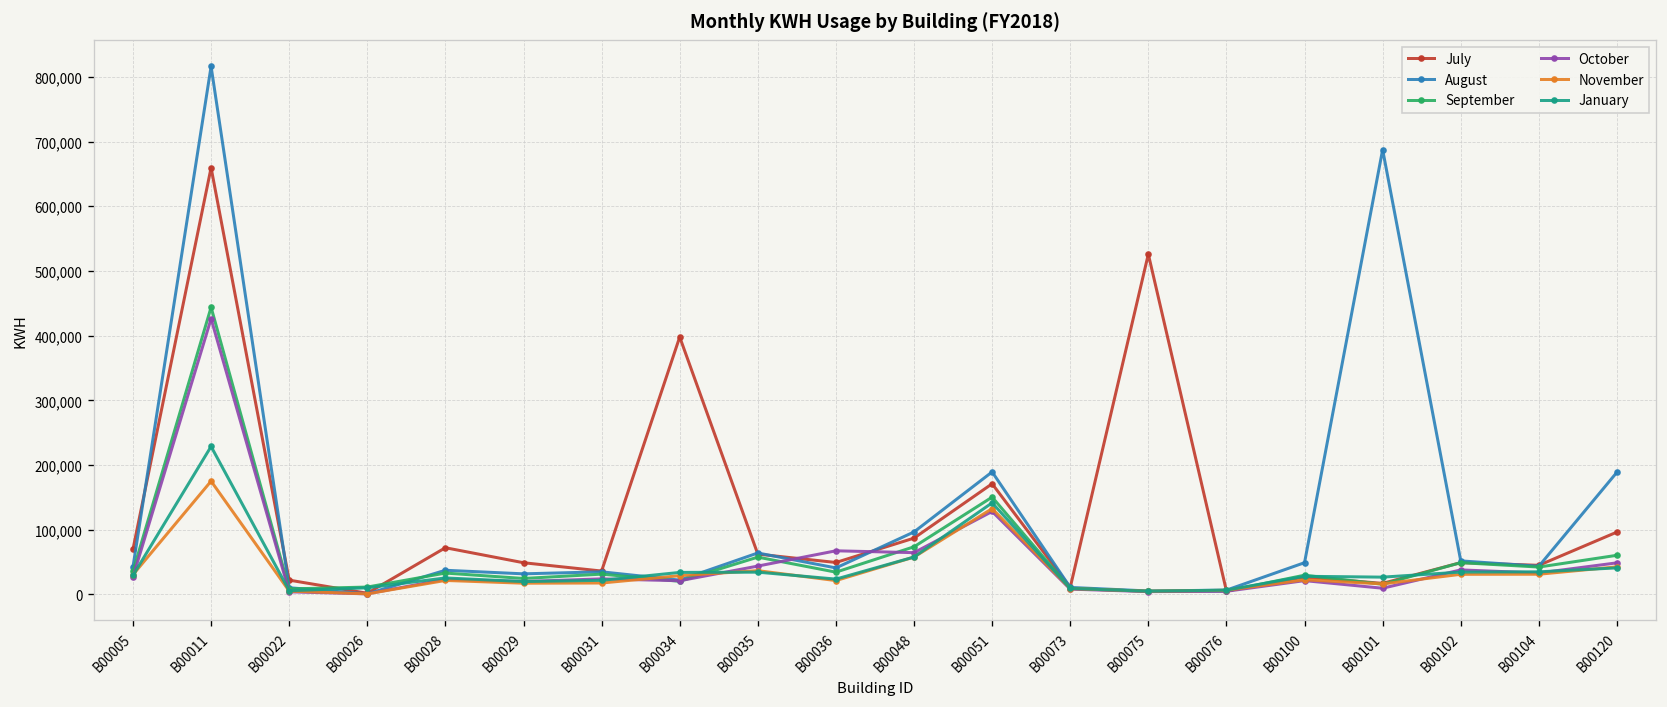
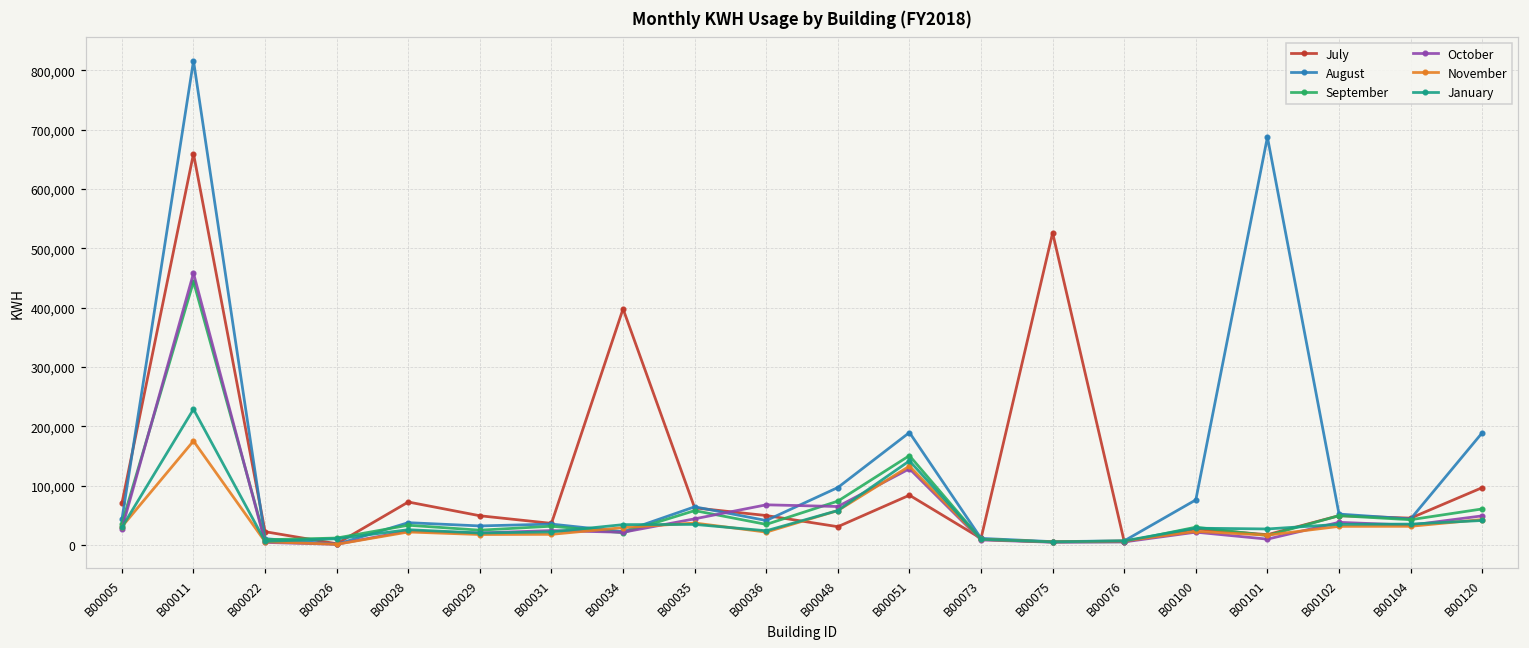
  {
    "July": {
      "B00005": "70,000",
      "B00011": "660,000",
      "B00022": "20,000",
      "B00028": "70,000",
      "B00029": "50,000",
      "B00034": "400,000",
      "B00036": "50,000",
-     "B00048": "90,000",
-     "B00051": "170,000",
+     "B00048": "30,000",
+     "B00051": "80,000",
      "B00075": "530,000",
      "B00120": "100,000"
    },
    "August": {
      "B00005": "40,000",
      "B00011": "820,000",
      "B00029": "30,000",
      "B00036": "40,000",
      "B00048": "100,000",
      "B00051": "190,000",
-     "B00100": "50,000",
+     "B00100": "80,000",
      "B00101": "690,000",
      "B00120": "190,000"
    },
    "October": {
-     "B00011": "430,000",
+     "B00011": "460,000",
      "B00035": "40,000",
      "B00036": "70,000",
      "B00048": "60,000",
      "B00101": "10,000",
      "B00120": "50,000"
    },
    "November": {
      "B00011": "180,000",
      "B00034": "30,000"
    }
  }
